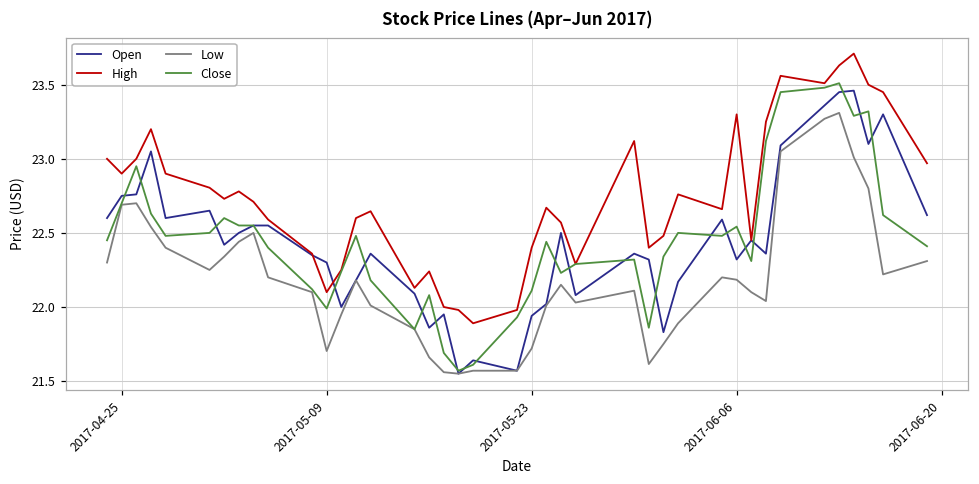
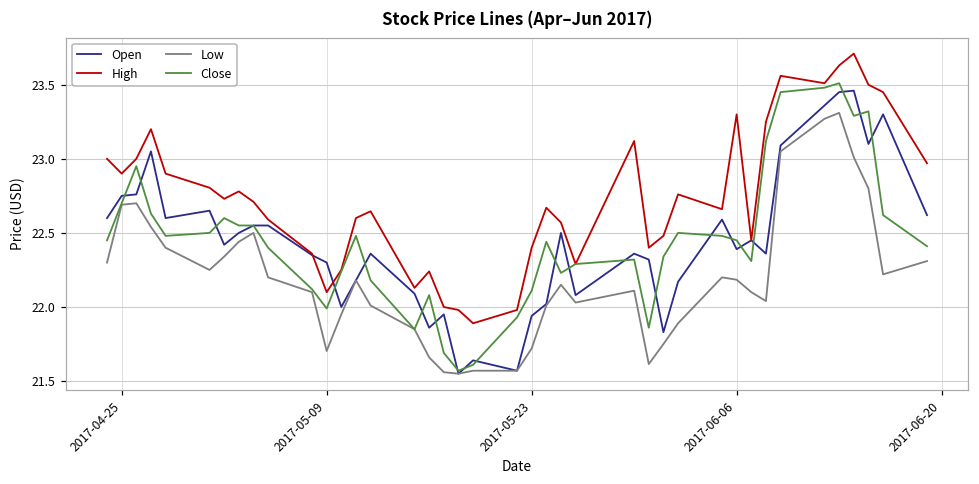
  {
    "Open": {
      "2017-04-25": 22.75,
      "2017-05-09": 22.30,
      "2017-05-23": 21.94,
-     "2017-06-06": 22.32
+     "2017-06-06": 22.39
    },
    "High": {
      "2017-04-25": 22.90,
      "2017-05-09": 22.10,
      "2017-05-23": 22.40,
      "2017-06-06": 23.30
    },
    "Low": {
      "2017-05-09": 21.70,
      "2017-05-23": 21.72,
      "2017-06-06": 22.18
    },
    "Close": {
      "2017-05-09": 21.99,
      "2017-05-23": 22.11,
-     "2017-06-06": 22.54
+     "2017-06-06": 22.45
    }
  }
